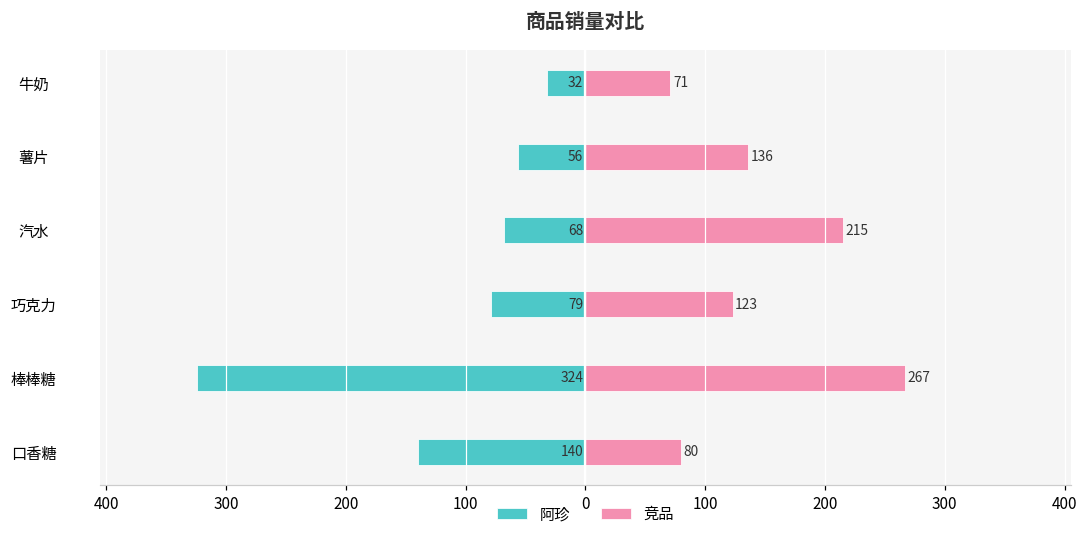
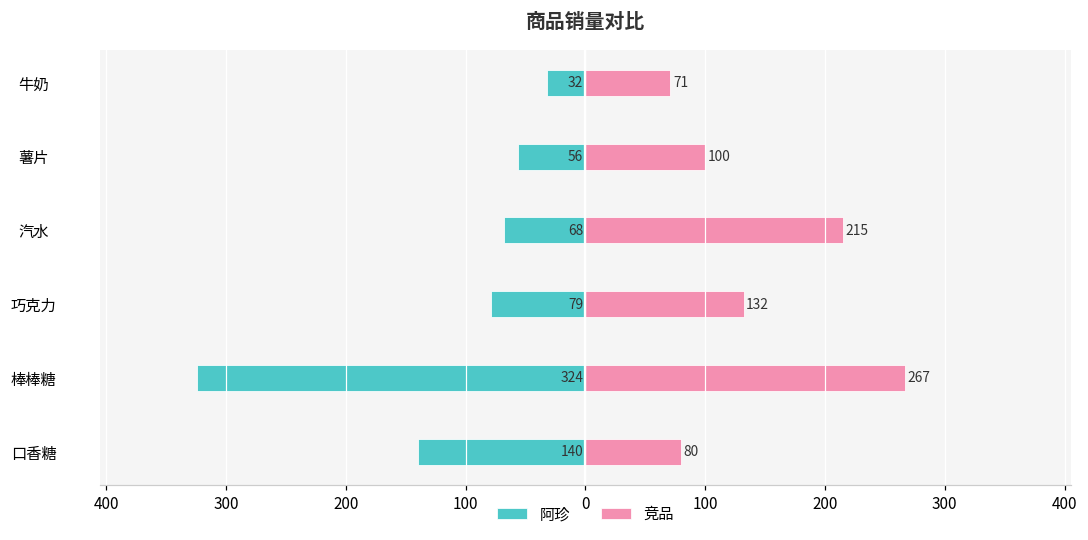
  {
    "竞品": {
      "牛奶": 71,
-     "薯片": 136,
+     "薯片": 100,
      "汽水": 215,
-     "巧克力": 123,
+     "巧克力": 132,
      "棒棒糖": 267,
      "口香糖": 80
    }
  }
